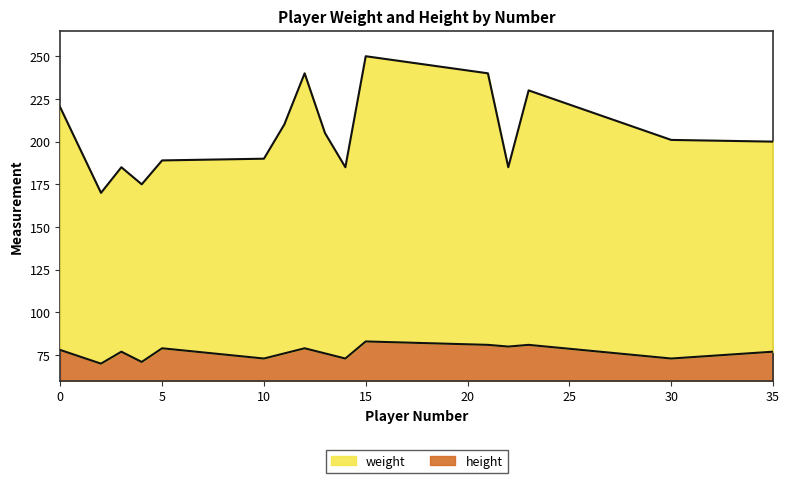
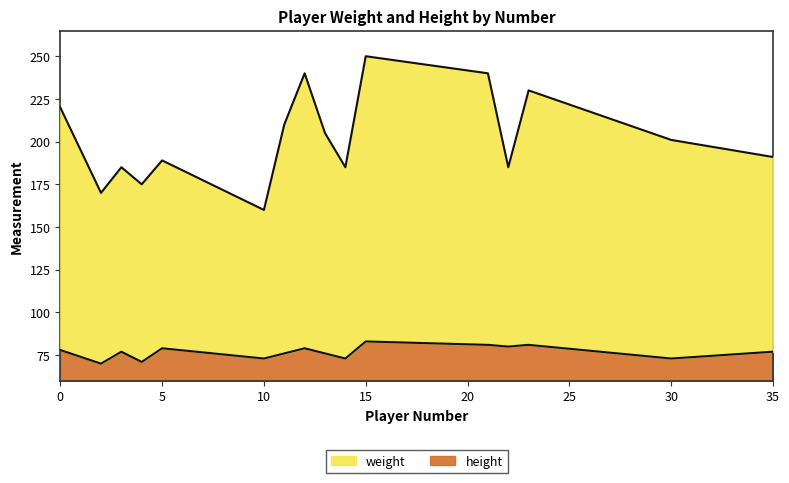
  {
    "weight": {
      "0": 220,
      "5": 189,
-     "10": 190,
+     "10": 160,
      "15": 250,
      "30": 201,
-     "35": 200
+     "35": 191
    },
    "height": {
      "0": 78,
      "5": 79,
      "10": 73,
      "15": 83,
      "30": 73,
      "35": 77
    }
  }
